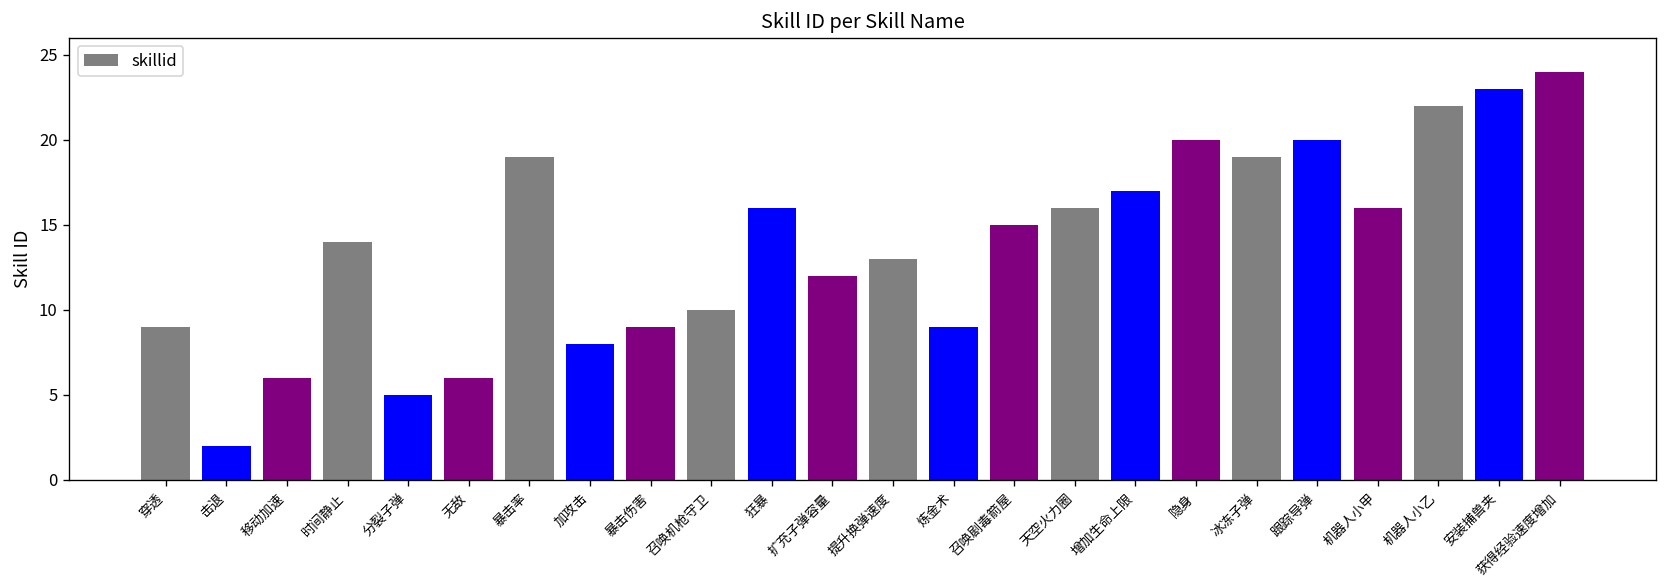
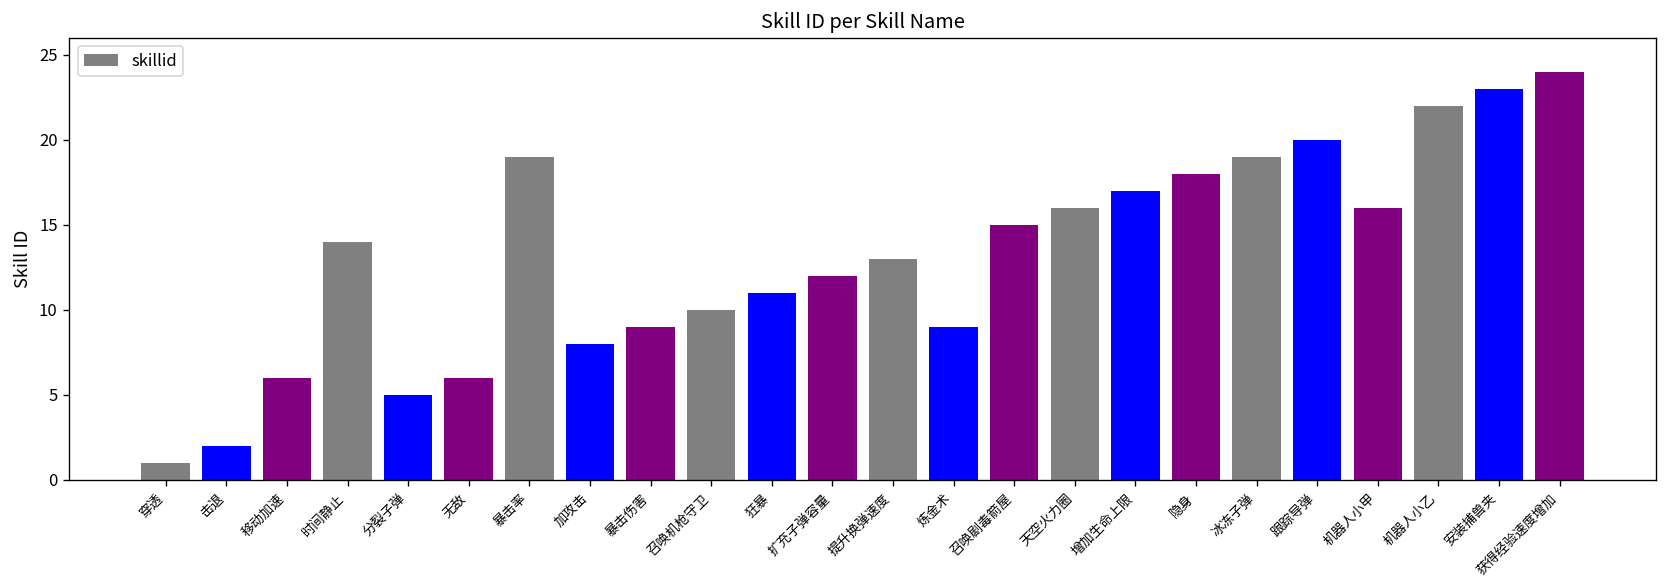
  {
-   "穿透": 9,
+   "穿透": 1,
    "击退": 2,
    "移动加速": 6,
    "时间静止": 14,
    "分裂子弹": 5,
    "无敌": 6,
    "暴击率": 19,
    "加攻击": 8,
    "暴击伤害": 9,
    "召唤机枪守卫": 10,
-   "狂暴": 16,
+   "狂暴": 11,
    "扩充子弹容量": 12,
    "提升换弹速度": 13,
    "炼金术": 9,
    "召唤剧毒箭屋": 15,
    "天空火力圈": 16,
    "增加生命上限": 17,
-   "隐身": 20,
+   "隐身": 18,
    "冰冻子弹": 19,
    "跟踪导弹": 20,
    "机器人小甲": 16,
    "机器人小乙": 22,
    "安装捕兽夹": 23,
    "获得经验速度增加": 24
  }
